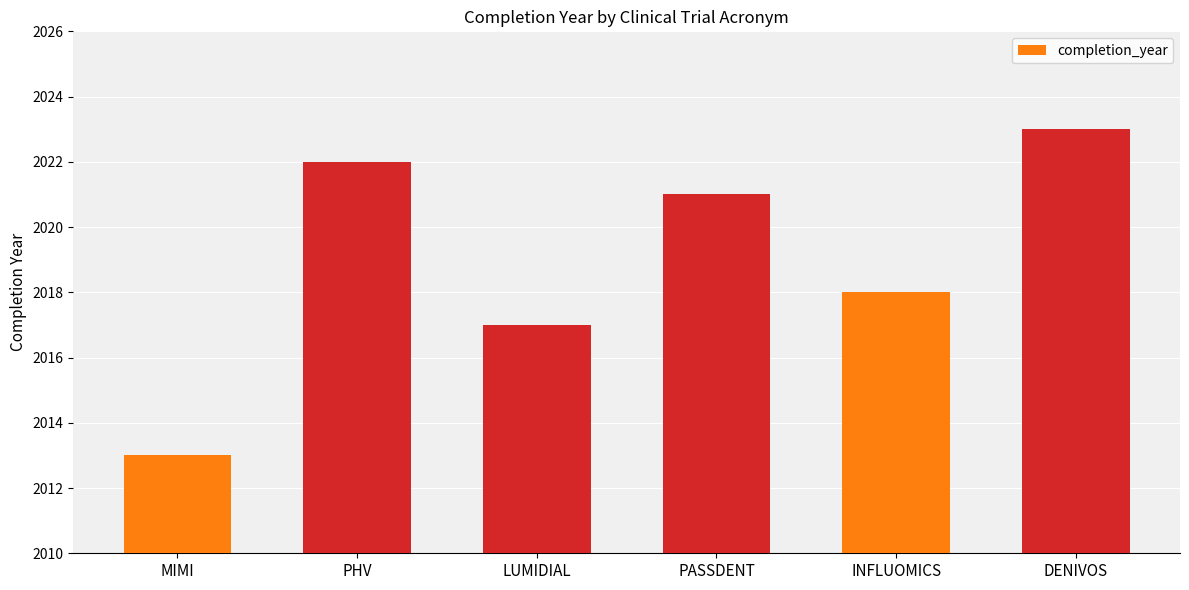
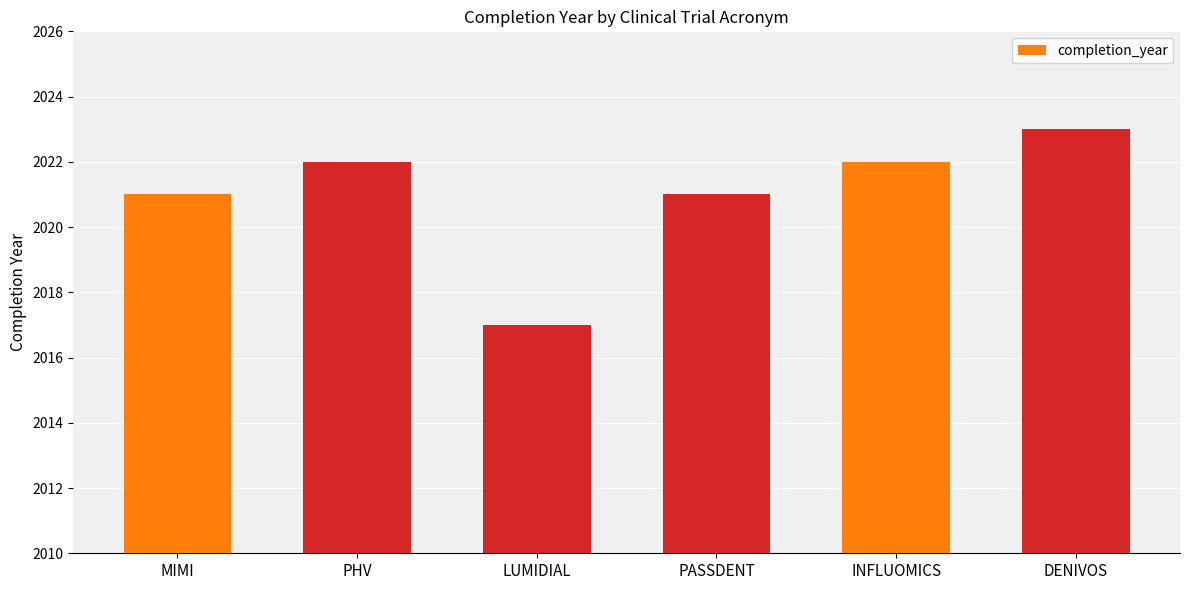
  {
-   "MIMI": 2013,
+   "MIMI": 2021,
    "PHV": 2022,
    "LUMIDIAL": 2017,
    "PASSDENT": 2021,
-   "INFLUOMICS": 2018,
+   "INFLUOMICS": 2022,
    "DENIVOS": 2023
  }
